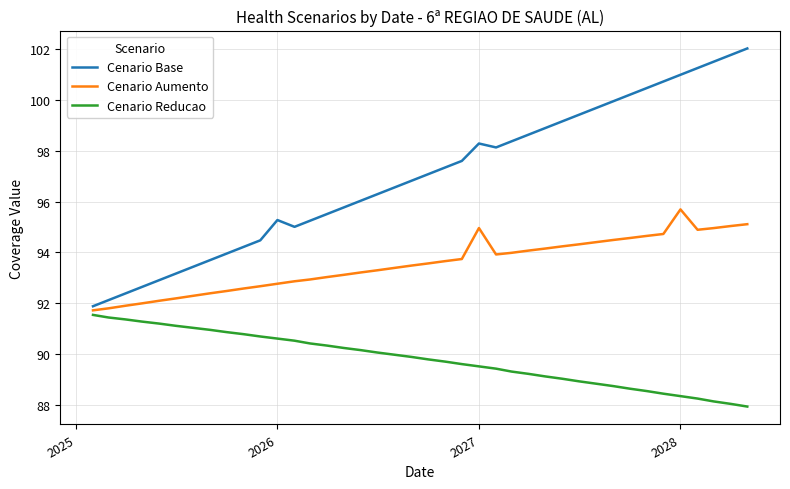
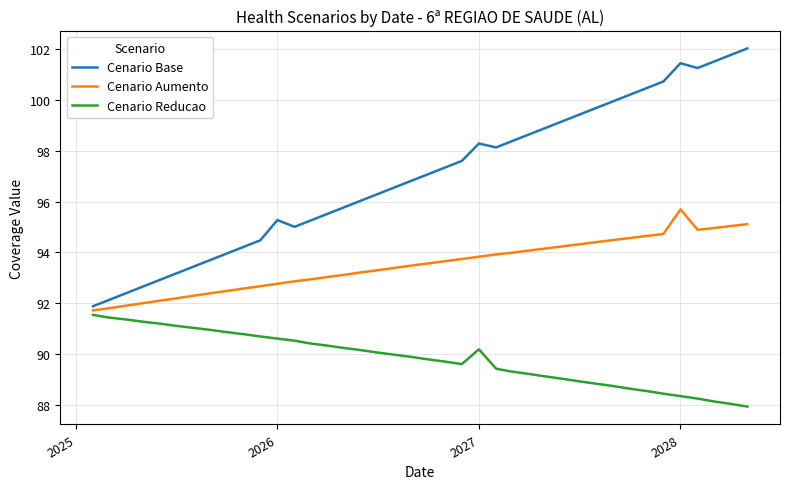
  {
    "Cenario Base": {
      "2026": 95.3,
      "2027": 98.3,
-     "2028": 101.0
+     "2028": 101.5
    },
    "Cenario Aumento": {
      "2026": 92.8,
-     "2027": 95.0,
+     "2027": 93.8,
      "2028": 95.7
    },
    "Cenario Reducao": {
      "2026": 90.6,
-     "2027": 89.5,
+     "2027": 90.2,
      "2028": 88.3
    }
  }
